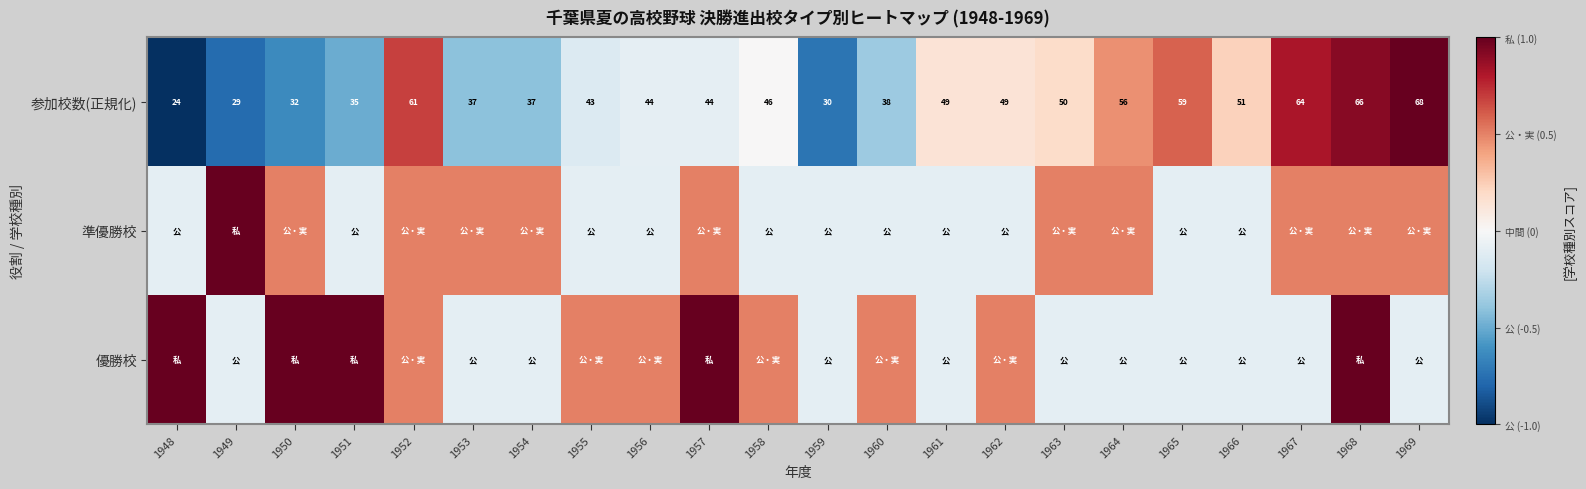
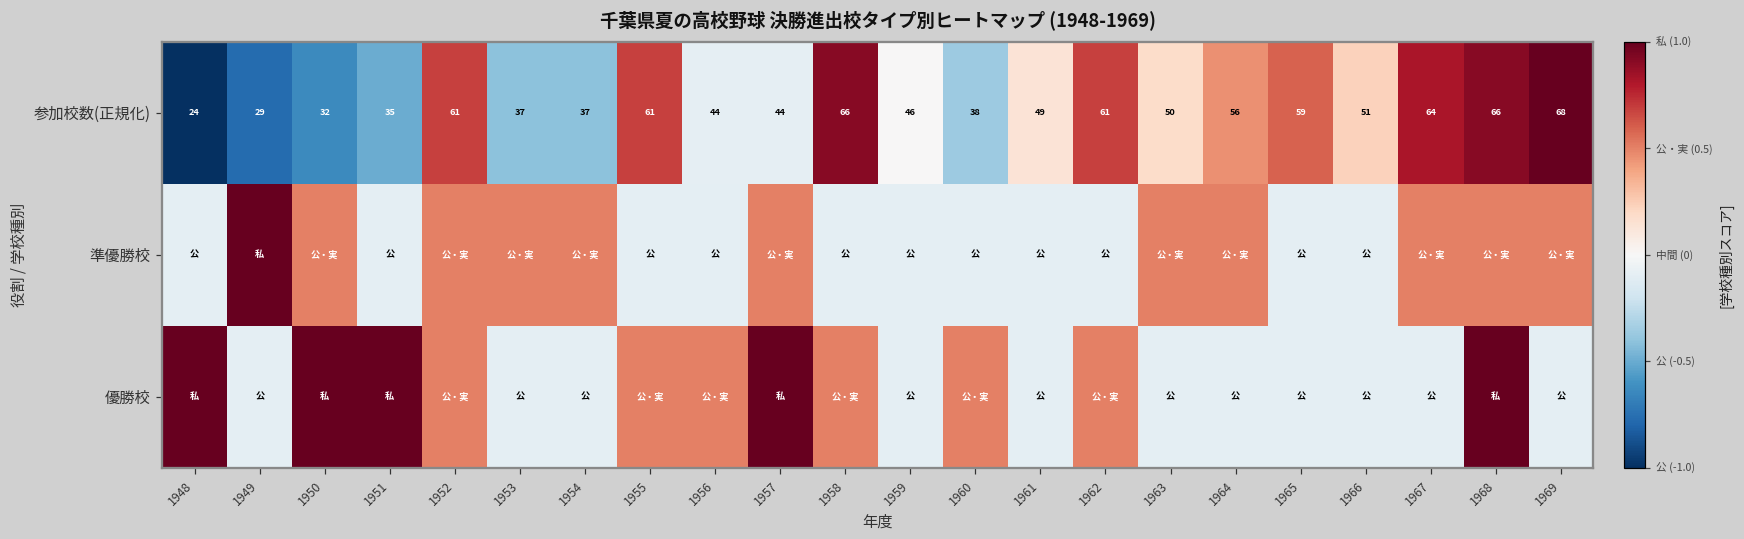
  {
    "参加校数(正規化)": {
      "1948": 24,
      "1949": 29,
      "1950": 32,
      "1951": 35,
      "1952": 61,
      "1953": 37,
      "1954": 37,
-     "1955": 43,
+     "1955": 61,
      "1956": 44,
      "1957": 44,
-     "1958": 46,
-     "1959": 30,
+     "1958": 66,
+     "1959": 46,
      "1960": 38,
      "1961": 49,
-     "1962": 49,
+     "1962": 61,
      "1963": 50,
      "1964": 56,
      "1965": 59,
      "1966": 51,
      "1967": 64,
      "1968": 66,
      "1969": 68
    }
  }
